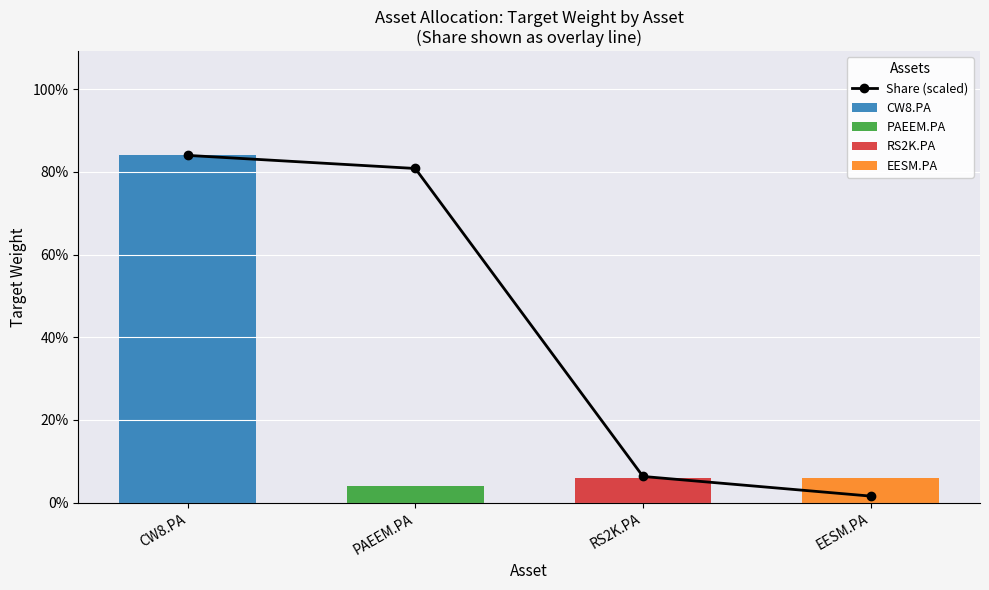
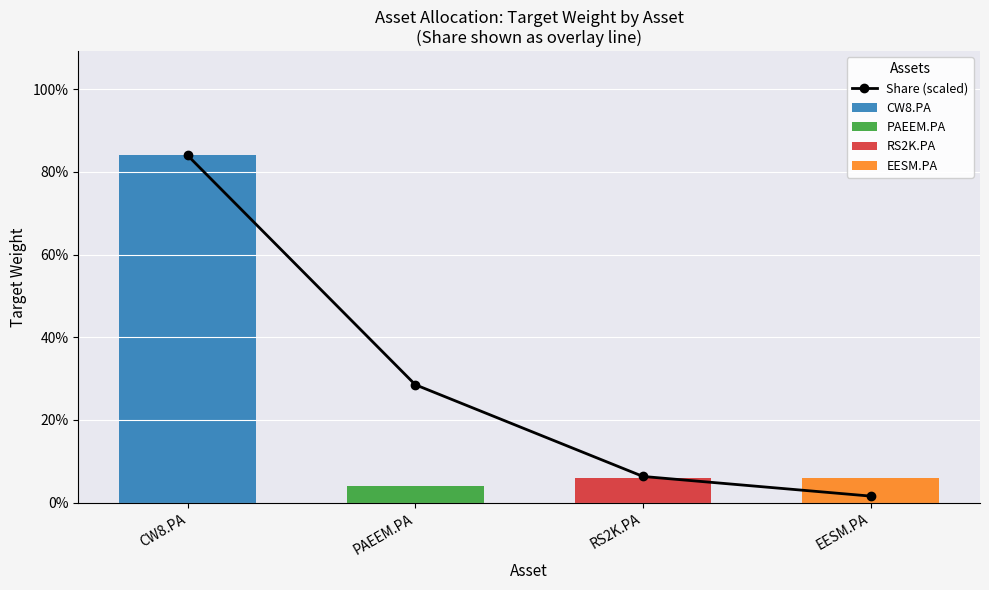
  {
    "Share (scaled)": {
      "CW8.PA": "84%",
-     "PAEEM.PA": "81%",
+     "PAEEM.PA": "29%",
      "RS2K.PA": "6%",
      "EESM.PA": "2%"
    }
  }
